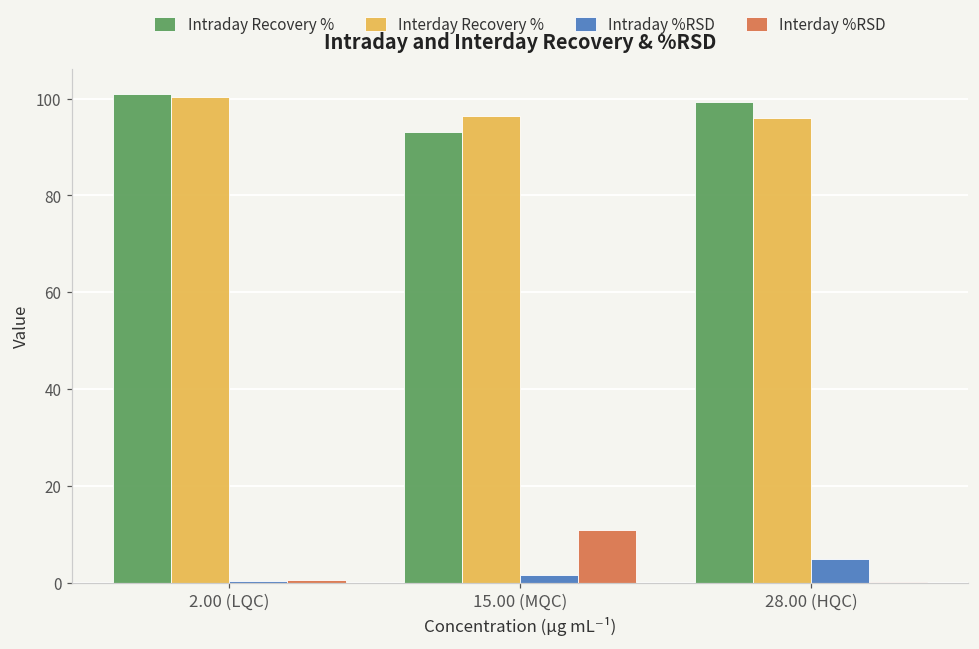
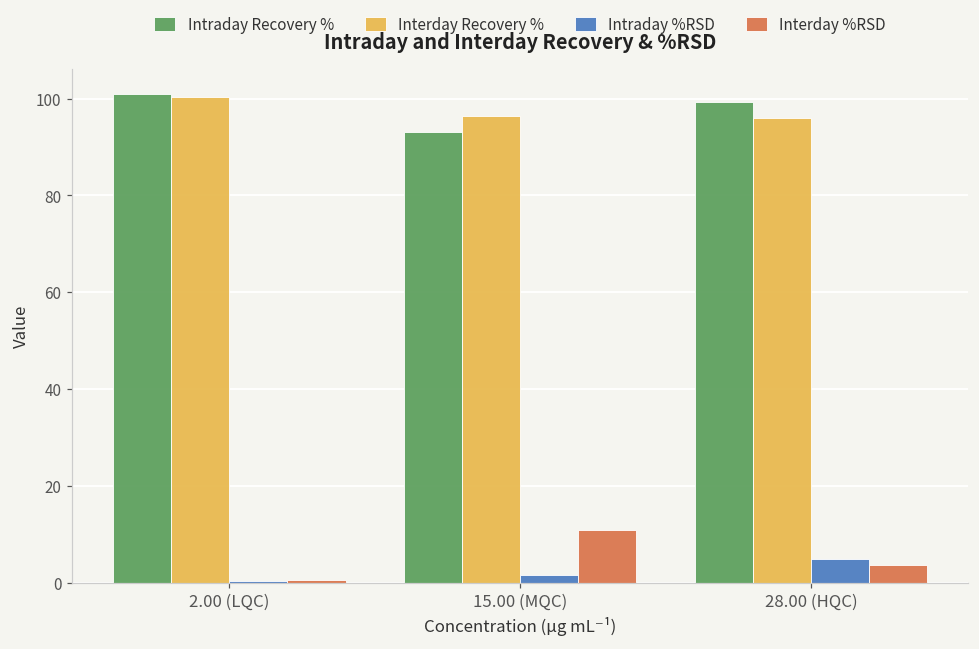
  {
    "Intraday Recovery %": {
      "2.00 (LQC)": 101,
      "15.00 (MQC)": 93,
      "28.00 (HQC)": 99
    },
    "Interday Recovery %": {
      "2.00 (LQC)": 100,
      "15.00 (MQC)": 96,
      "28.00 (HQC)": 96
    },
    "Intraday %RSD": {
      "15.00 (MQC)": 2,
      "28.00 (HQC)": 5
    },
    "Interday %RSD": {
      "2.00 (LQC)": 1,
      "15.00 (MQC)": 11,
-     "28.00 (HQC)": 0
+     "28.00 (HQC)": 4
    }
  }
